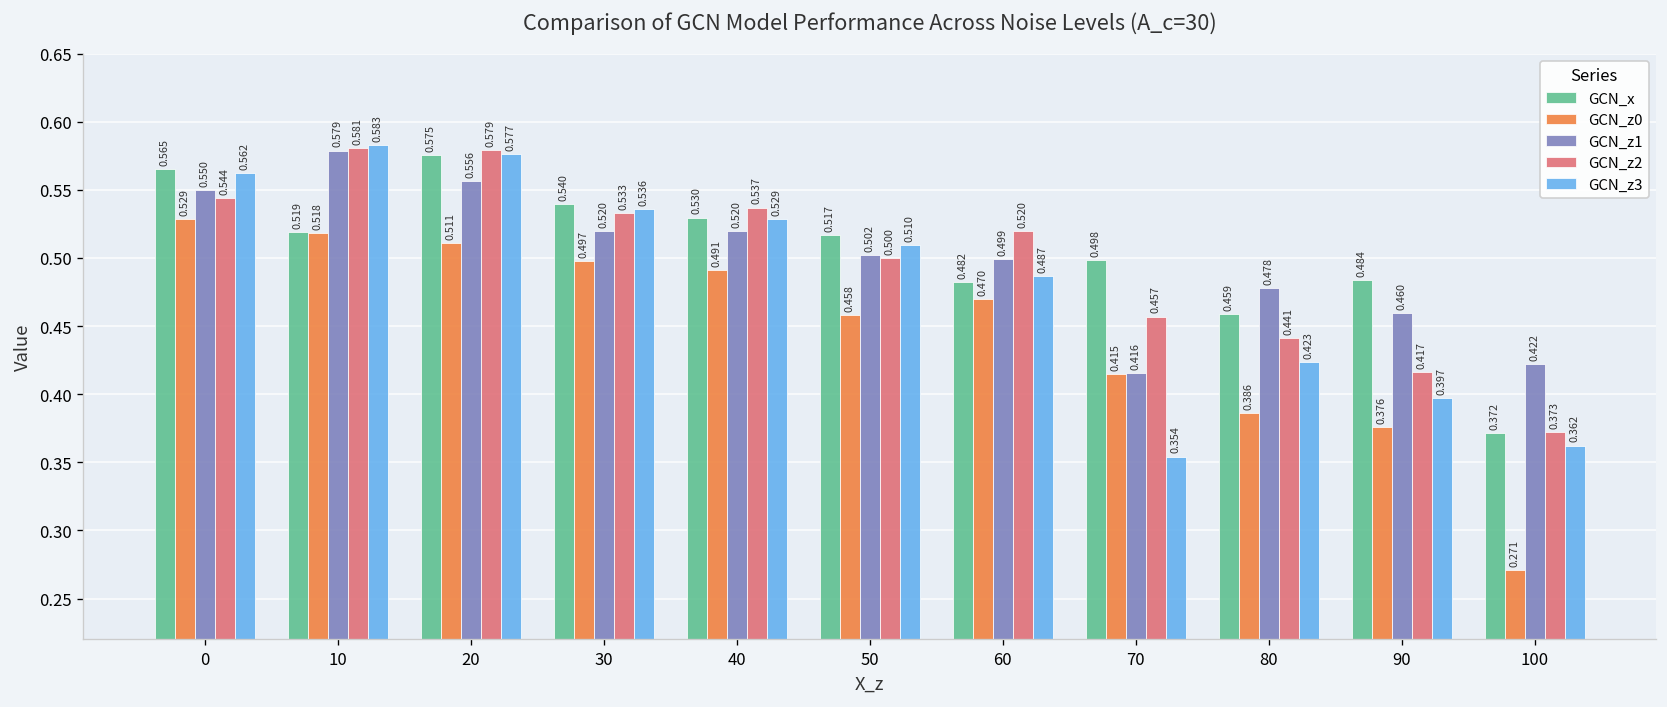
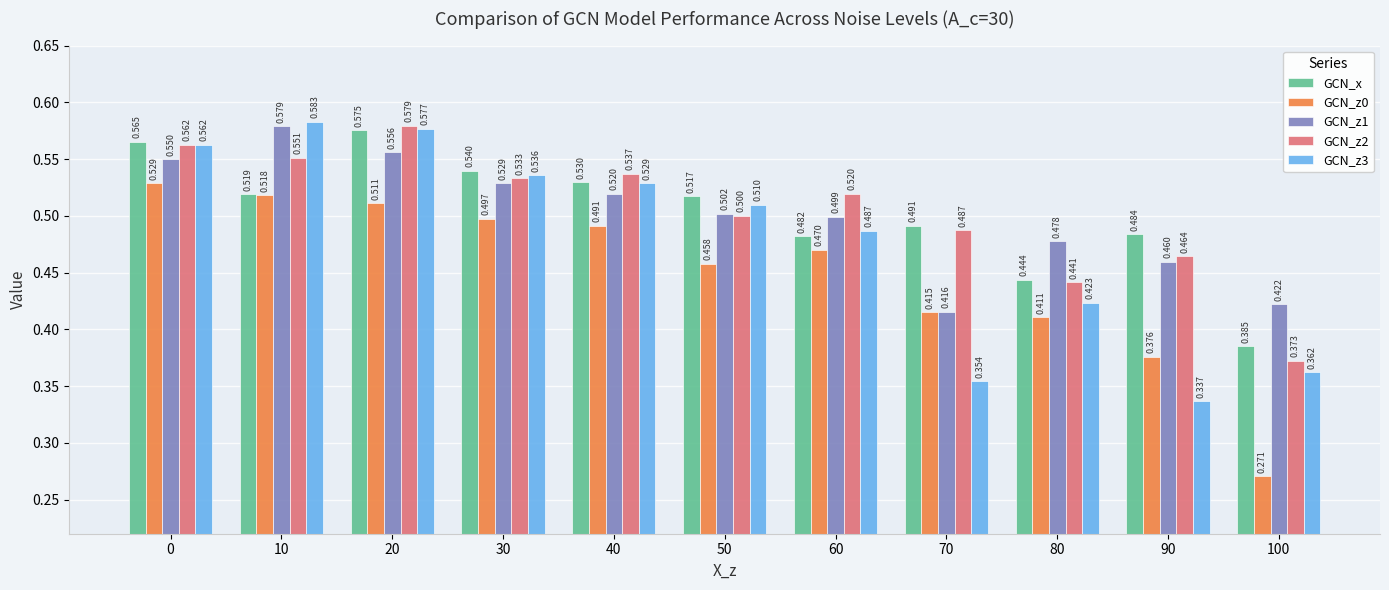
  {
    "GCN_x": {
      "0": 0.565,
      "10": 0.519,
      "20": 0.575,
      "30": 0.540,
      "40": 0.530,
      "50": 0.517,
      "60": 0.482,
-     "70": 0.498,
-     "80": 0.459,
+     "70": 0.491,
+     "80": 0.444,
      "90": 0.484,
-     "100": 0.372
+     "100": 0.385
    },
    "GCN_z0": {
      "0": 0.529,
      "10": 0.518,
      "20": 0.511,
      "30": 0.497,
      "40": 0.491,
      "50": 0.458,
      "60": 0.470,
      "70": 0.415,
-     "80": 0.386,
+     "80": 0.411,
      "90": 0.376,
      "100": 0.271
    },
    "GCN_z1": {
      "0": 0.550,
      "10": 0.579,
      "20": 0.556,
-     "30": 0.520,
+     "30": 0.529,
      "40": 0.520,
      "50": 0.502,
      "60": 0.499,
      "70": 0.416,
      "80": 0.478,
      "90": 0.460,
      "100": 0.422
    },
    "GCN_z2": {
-     "0": 0.544,
-     "10": 0.581,
+     "0": 0.562,
+     "10": 0.551,
      "20": 0.579,
      "30": 0.533,
      "40": 0.537,
      "50": 0.500,
      "60": 0.520,
-     "70": 0.457,
+     "70": 0.487,
      "80": 0.441,
-     "90": 0.417,
+     "90": 0.464,
      "100": 0.373
    },
    "GCN_z3": {
      "0": 0.562,
      "10": 0.583,
      "20": 0.577,
      "30": 0.536,
      "40": 0.529,
      "50": 0.510,
      "60": 0.487,
      "70": 0.354,
      "80": 0.423,
-     "90": 0.397,
+     "90": 0.337,
      "100": 0.362
    }
  }
